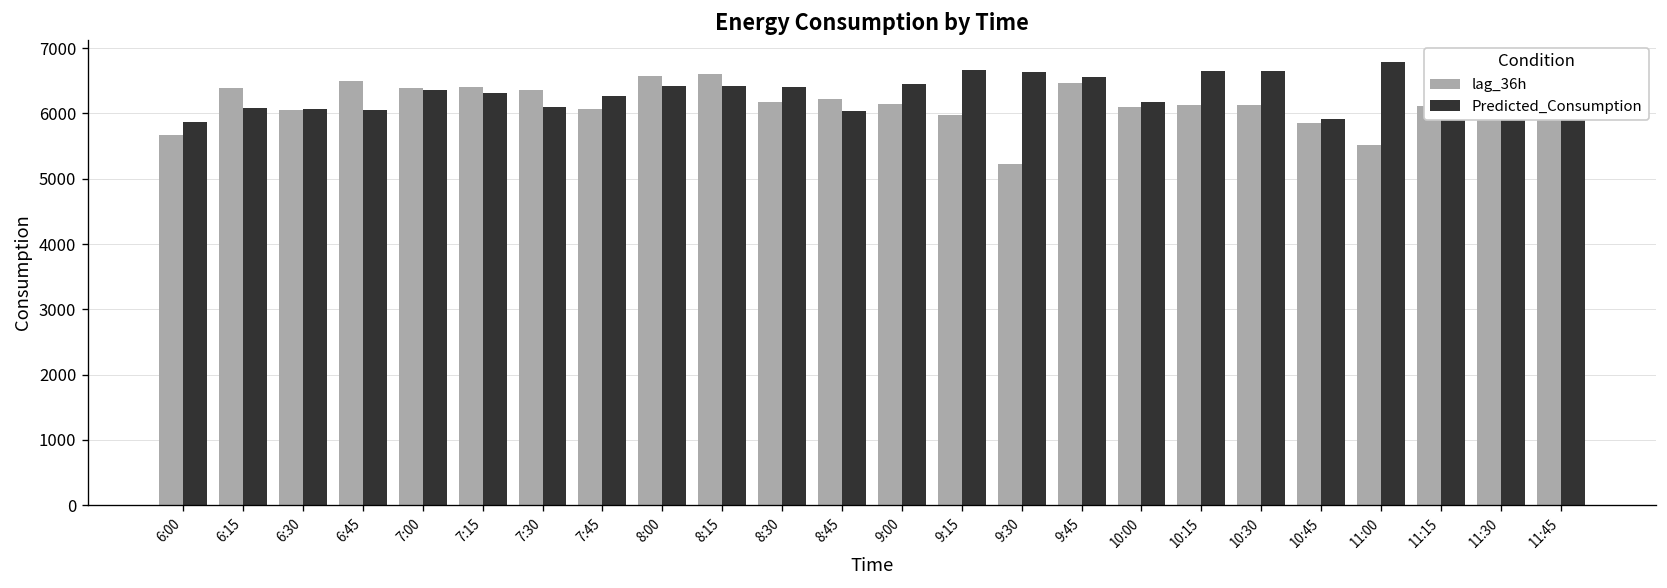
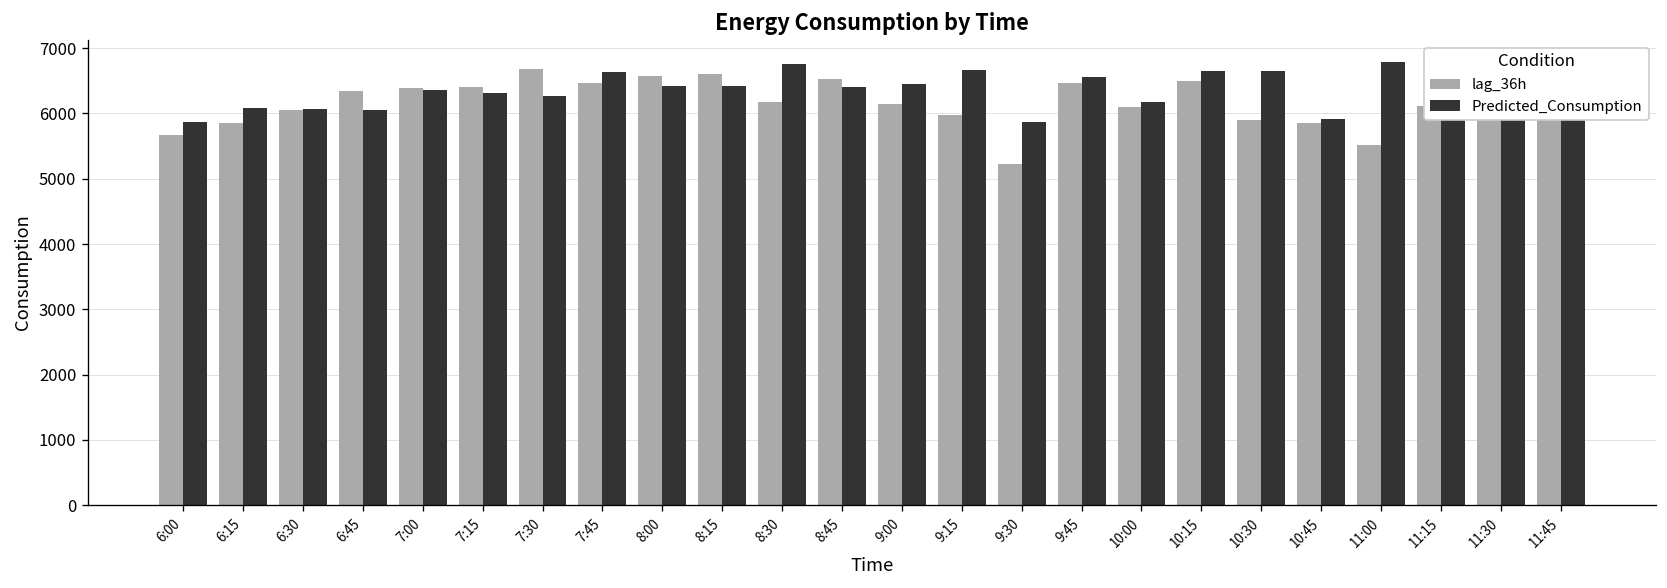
  {
    "lag_36h": {
      "6:00": 5700,
-     "6:15": 6400,
+     "6:15": 5900,
      "6:30": 6100,
-     "6:45": 6500,
+     "6:45": 6300,
      "7:00": 6400,
      "7:15": 6400,
-     "7:30": 6400,
-     "7:45": 6100,
+     "7:30": 6700,
+     "7:45": 6500,
      "8:00": 6600,
      "8:15": 6600,
      "8:30": 6200,
-     "8:45": 6200,
+     "8:45": 6500,
      "9:00": 6100,
      "9:15": 6000,
      "9:30": 5200,
      "9:45": 6500,
      "10:00": 6100,
-     "10:15": 6100,
-     "10:30": 6100,
+     "10:15": 6500,
+     "10:30": 5900,
      "10:45": 5900,
      "11:00": 5500
    },
    "Predicted_Consumption": {
      "6:00": 5900,
      "6:15": 6100,
      "6:30": 6100,
      "6:45": 6100,
      "7:00": 6400,
      "7:15": 6300,
-     "7:30": 6100,
-     "7:45": 6300,
+     "7:30": 6300,
+     "7:45": 6600,
      "8:00": 6400,
      "8:15": 6400,
-     "8:30": 6400,
-     "8:45": 6000,
+     "8:30": 6800,
+     "8:45": 6400,
      "9:00": 6500,
      "9:15": 6700,
-     "9:30": 6600,
+     "9:30": 5900,
      "9:45": 6600,
      "10:00": 6200,
      "10:15": 6700,
      "10:30": 6700,
      "10:45": 5900,
      "11:00": 6800
    }
  }
